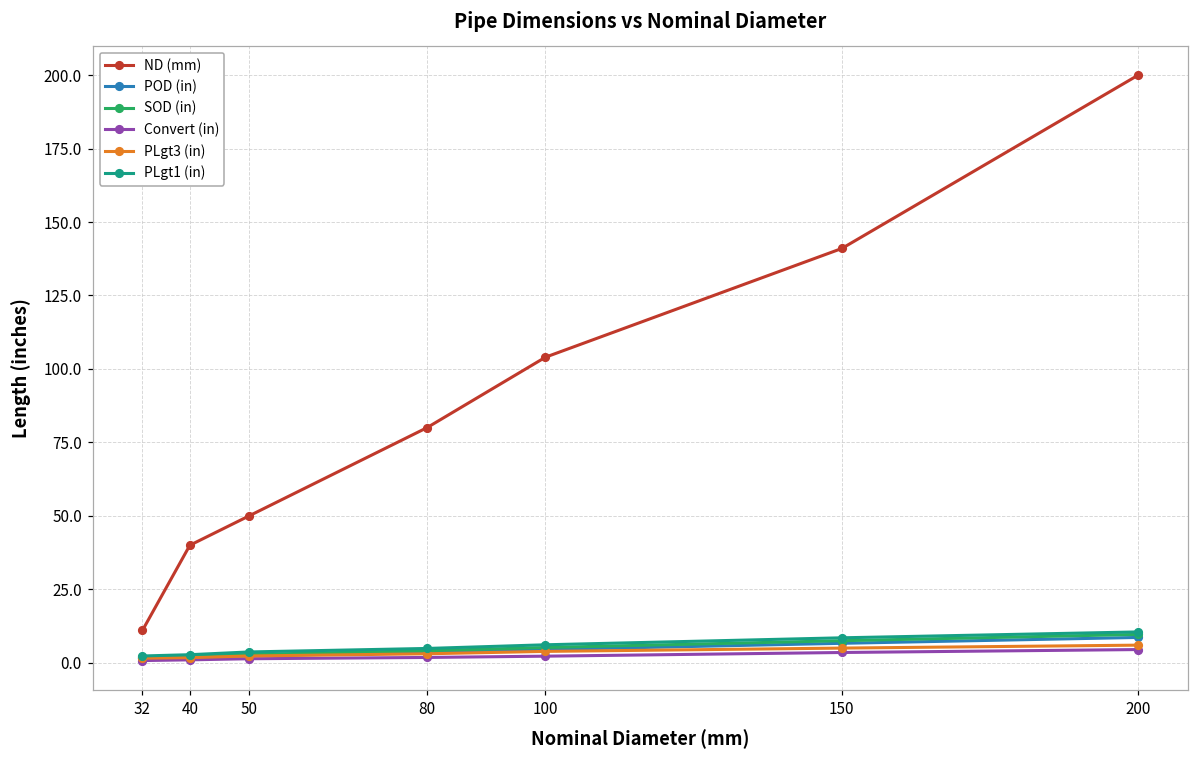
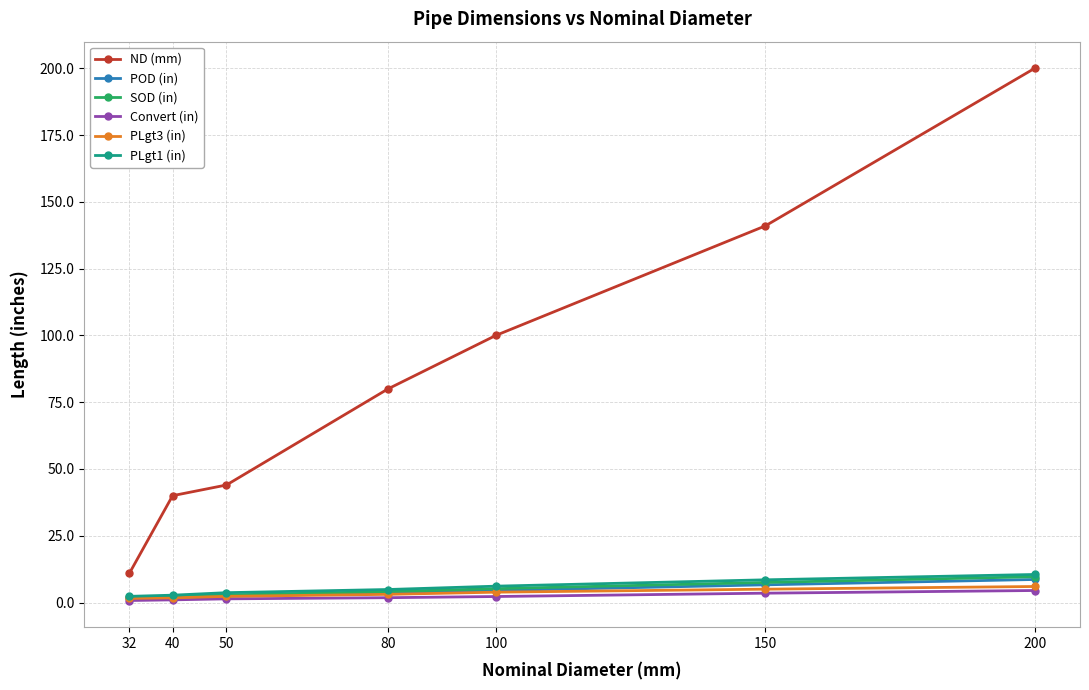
  {
    "ND (mm)": {
      "32": 11,
      "40": 40,
-     "50": 50,
+     "50": 44,
      "80": 80,
-     "100": 104,
+     "100": 100,
      "150": 141,
      "200": 200
    },
    "POD (in)": {
      "200": 9
    },
    "Convert (in)": {
      "50": 1,
      "80": 2,
      "100": 2,
      "150": 4,
      "200": 5
    },
    "PLgt3 (in)": {
      "150": 5,
      "200": 6
    }
  }
